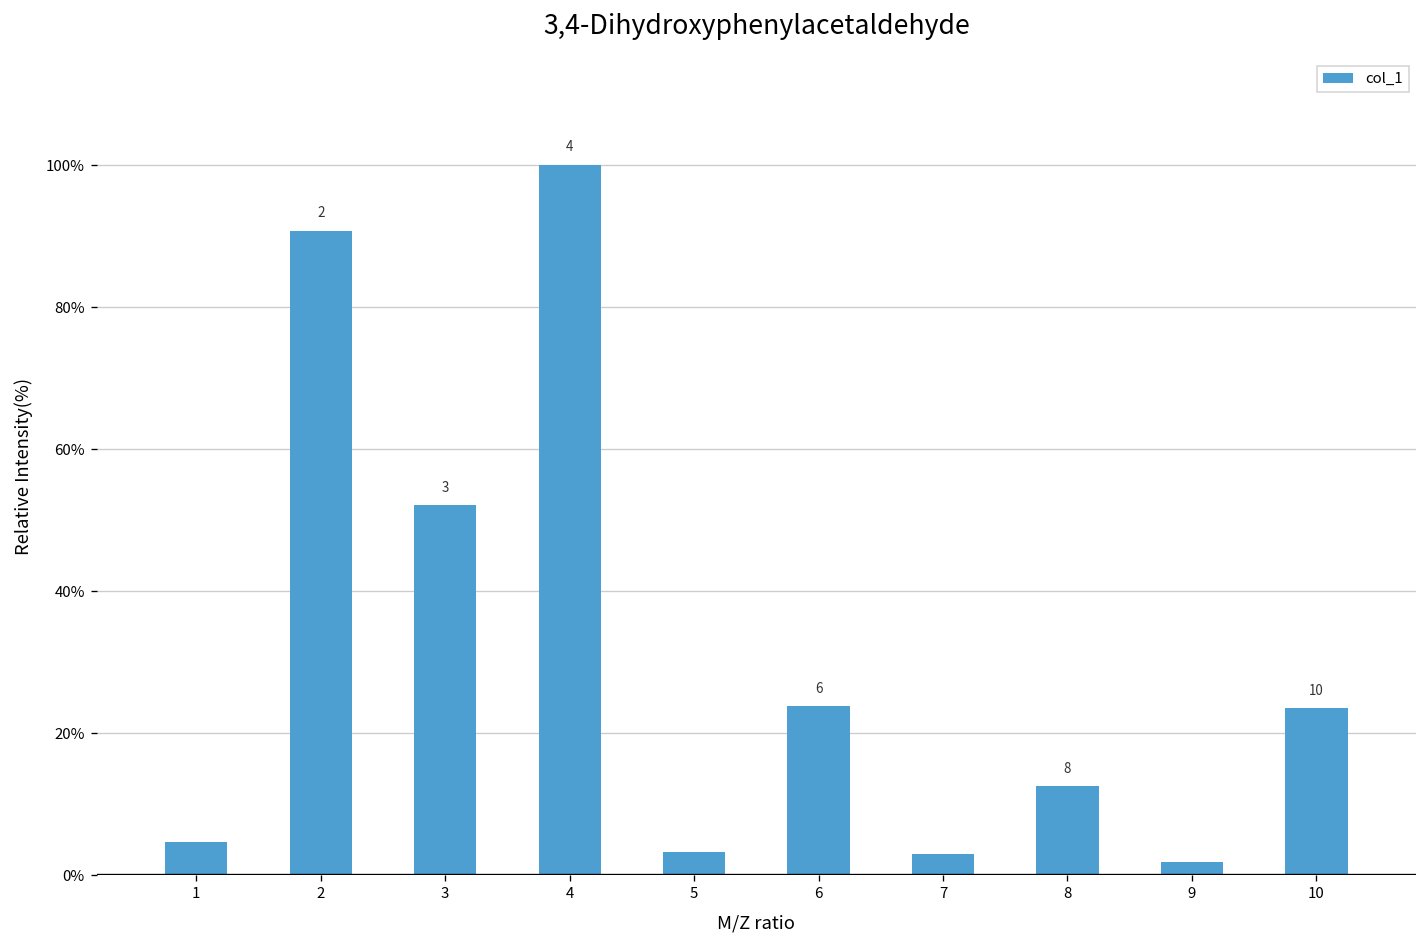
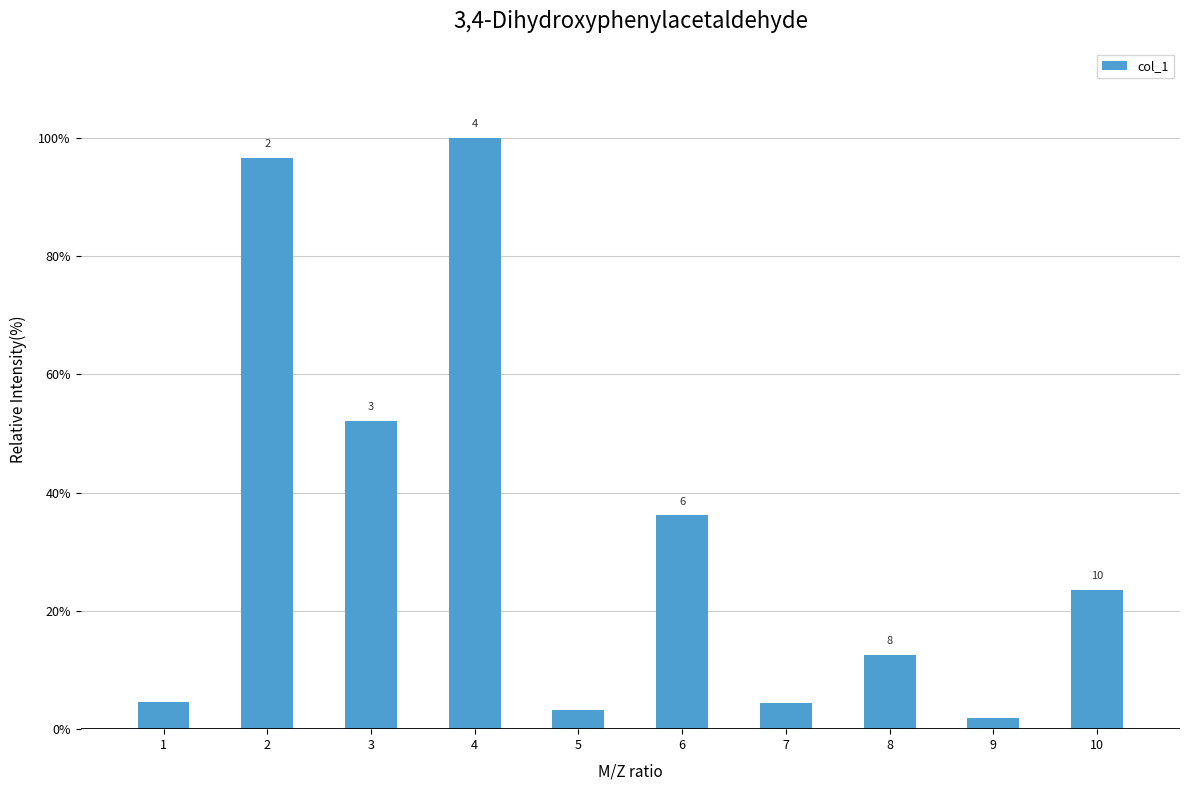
  {
    "1": "5%",
-   "2": "91%",
+   "2": "97%",
    "5": "3%",
-   "6": "24%",
-   "7": "3%",
+   "6": "36%",
+   "7": "4%",
    "9": "2%"
  }
